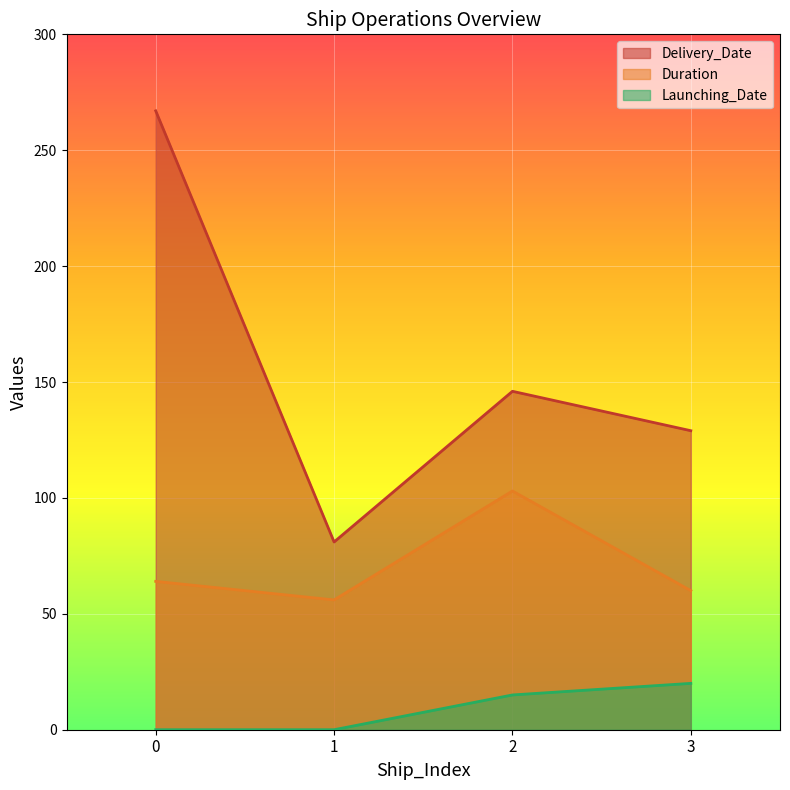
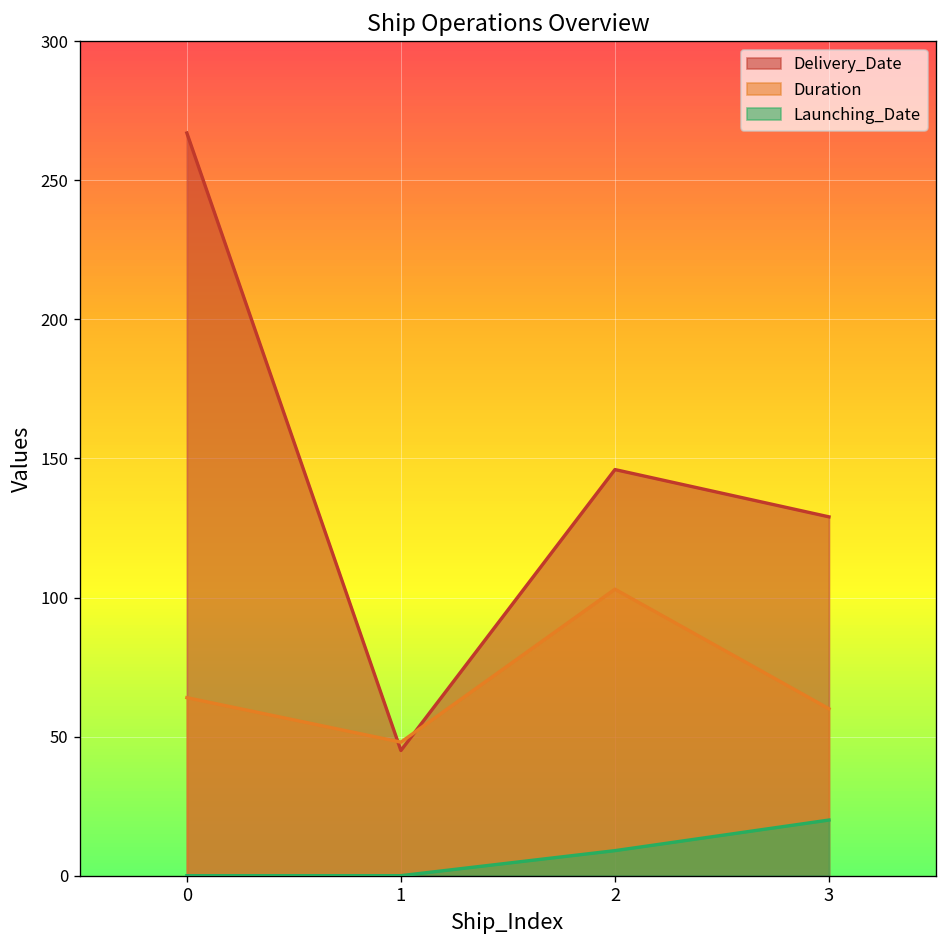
  {
    "Delivery_Date": {
      "0": 267,
-     "1": 81,
+     "1": 45,
      "2": 146,
      "3": 129
    },
    "Duration": {
      "0": 64,
-     "1": 56,
+     "1": 48,
      "2": 103,
      "3": 60
    },
    "Launching_Date": {
      "0": 0,
      "1": 0,
-     "2": 15,
+     "2": 9,
      "3": 20
    }
  }
